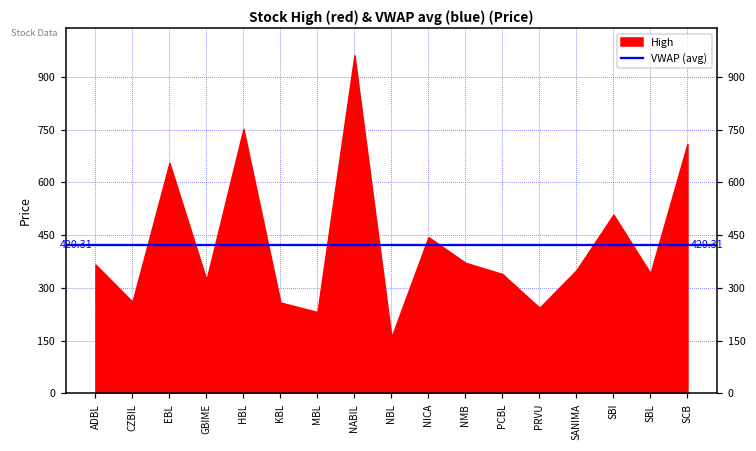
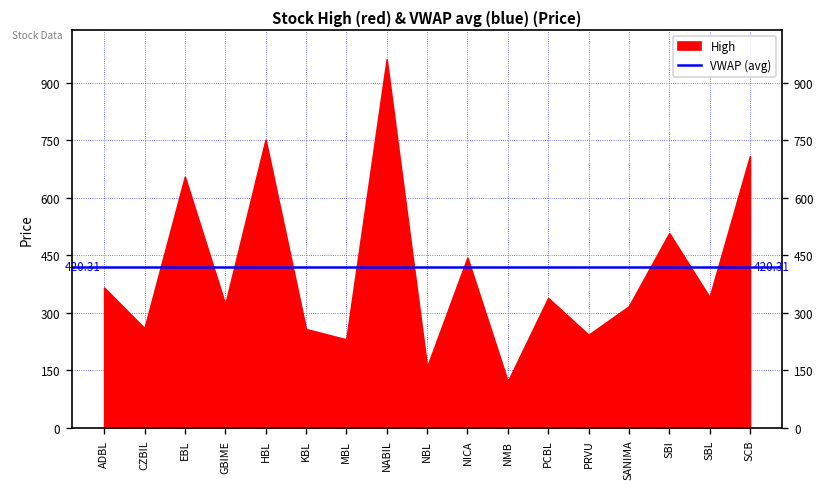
  {
    "CZBIL": 260,
    "EBL": 660,
    "GBIME": 320,
    "HBL": 750,
    "KBL": 260,
    "MBL": 230,
    "NABIL": 960,
    "NBL": 160,
    "NICA": 440,
-   "NMB": 370,
+   "NMB": 120,
    "PCBL": 340,
    "PRVU": 240,
-   "SANIMA": 350,
+   "SANIMA": 320,
    "SBI": 510,
    "SBL": 340,
    "SCB": 710
  }
